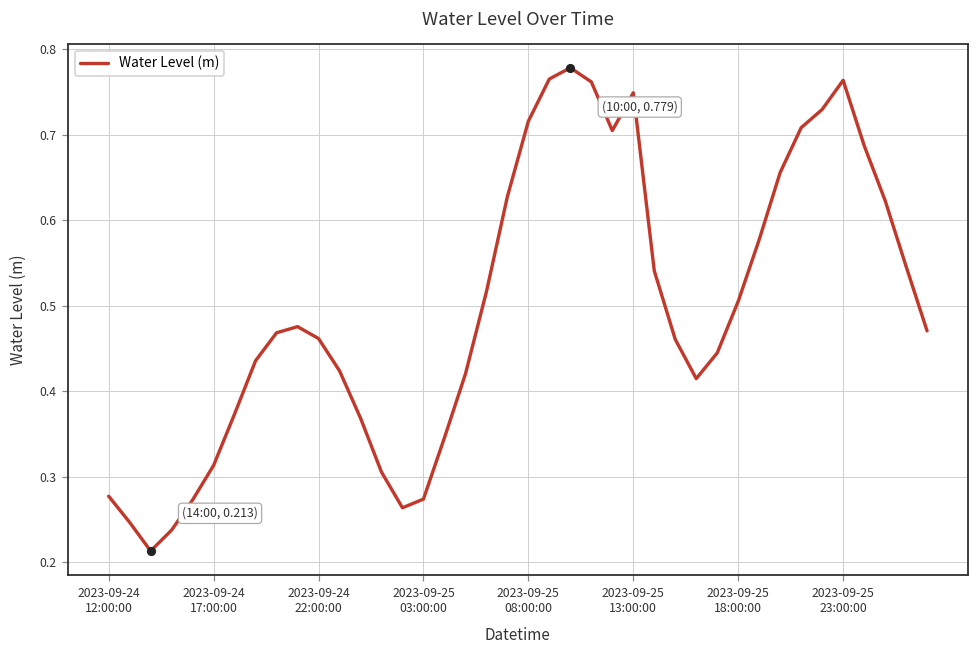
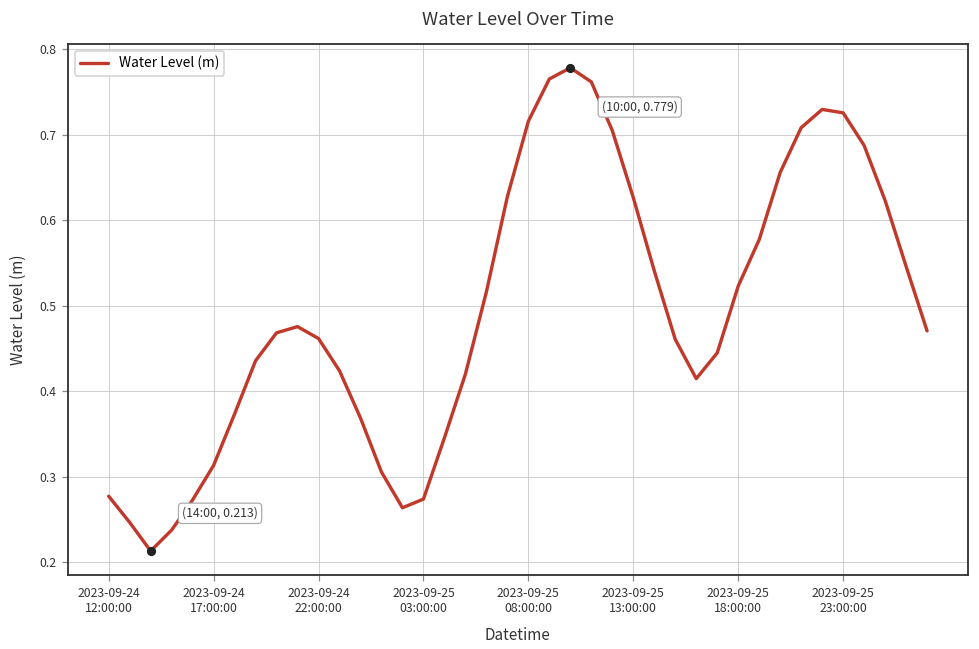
  {
    "Water Level (m)": {
      "2023-09-24 12:00:00": 0.28,
      "2023-09-24 17:00:00": 0.31,
      "2023-09-24 22:00:00": 0.46,
      "2023-09-25 03:00:00": 0.27,
      "2023-09-25 08:00:00": 0.72,
-     "2023-09-25 13:00:00": 0.75,
-     "2023-09-25 18:00:00": 0.51,
-     "2023-09-25 23:00:00": 0.76
+     "2023-09-25 13:00:00": 0.63,
+     "2023-09-25 18:00:00": 0.52,
+     "2023-09-25 23:00:00": 0.73
    }
  }
